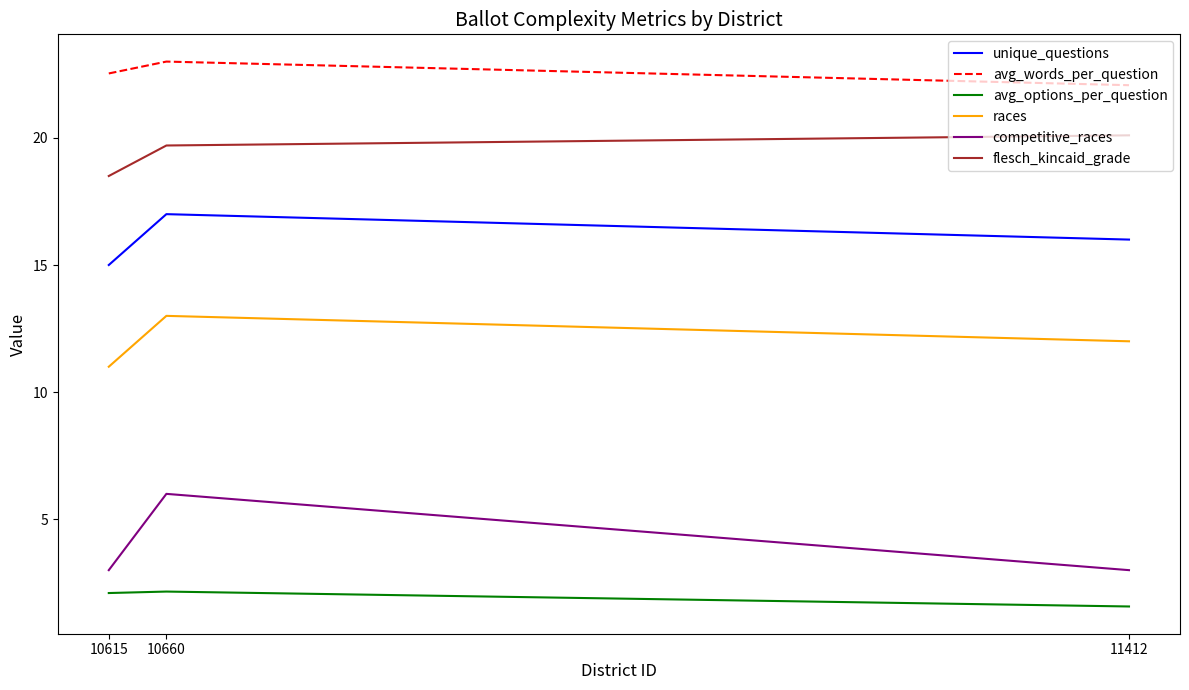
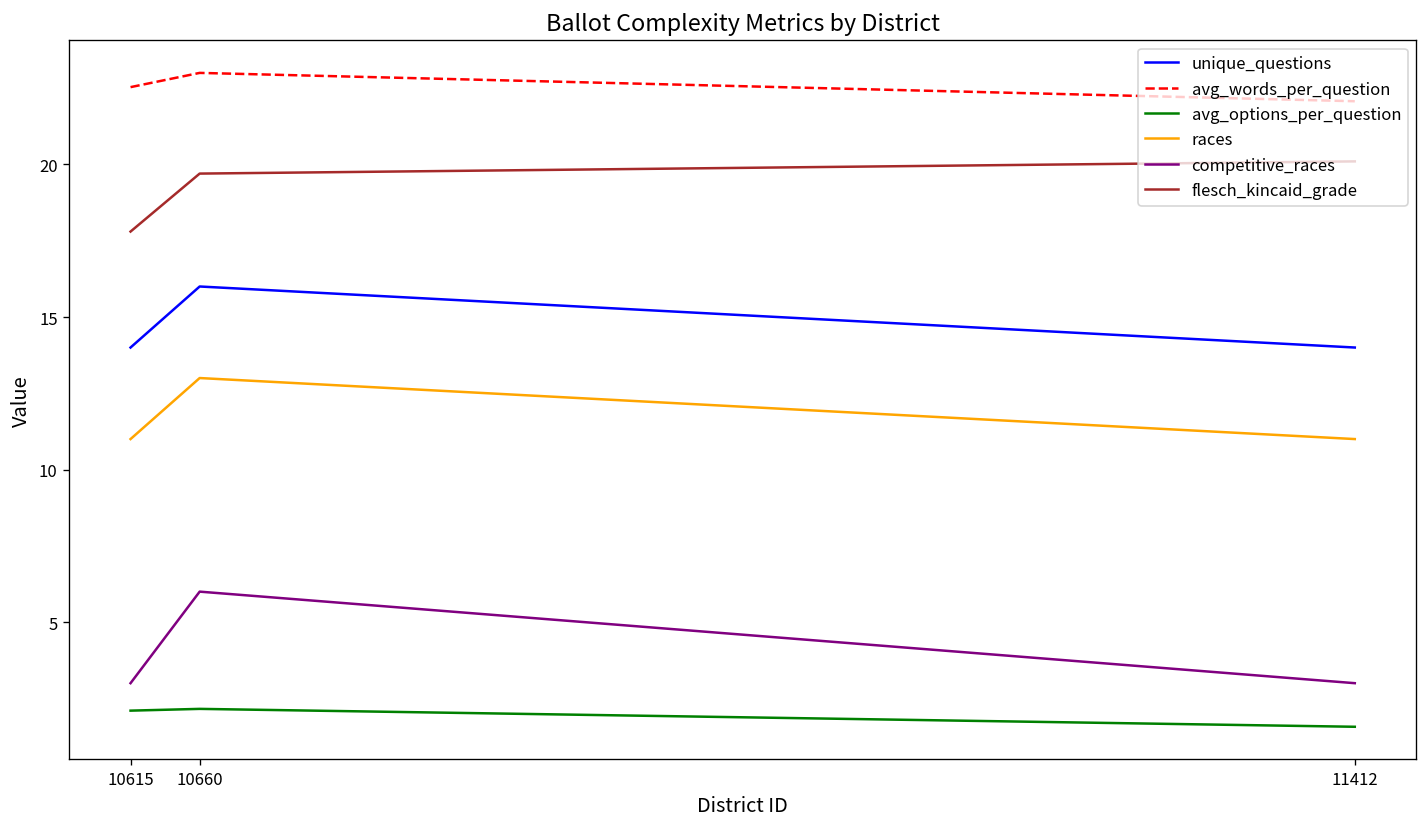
  {
    "unique_questions": {
-     "10615": 15,
-     "10660": 17,
-     "11412": 16
+     "10615": 14,
+     "10660": 16,
+     "11412": 14
    },
    "avg_words_per_question": {
      "10615": 22.5,
      "10660": 23.0
    },
    "avg_options_per_question": {
      "10615": 2.1,
      "10660": 2.2,
      "11412": 1.6
    },
    "races": {
      "10615": 11,
      "10660": 13,
-     "11412": 12
+     "11412": 11
    },
    "competitive_races": {
      "10615": 3.0,
      "10660": 6.0,
      "11412": 3.0
    },
    "flesch_kincaid_grade": {
-     "10615": 18.5,
+     "10615": 17.8,
      "10660": 19.7
    }
  }
